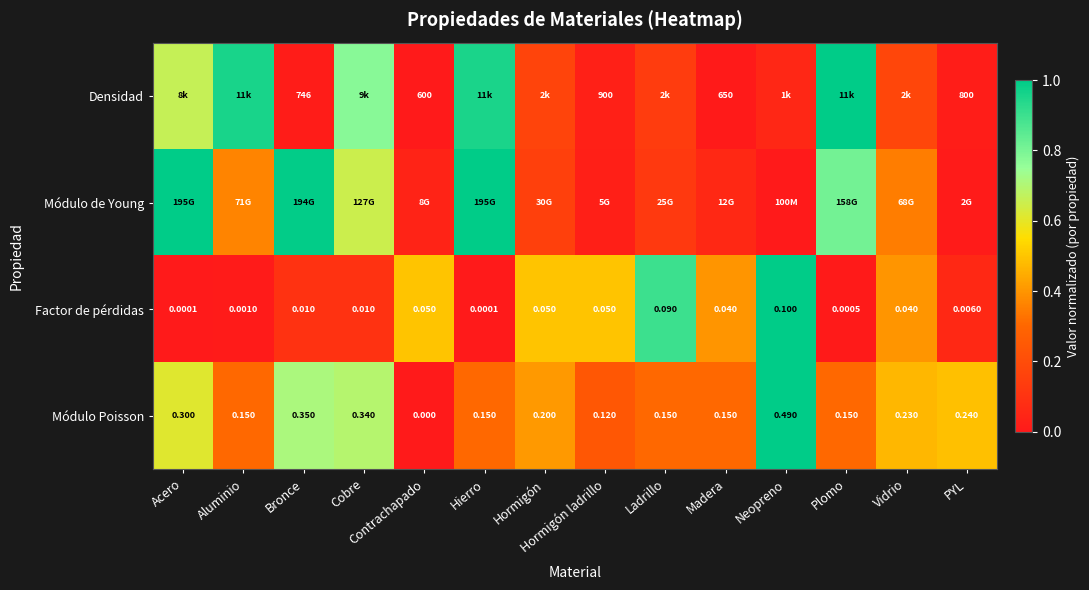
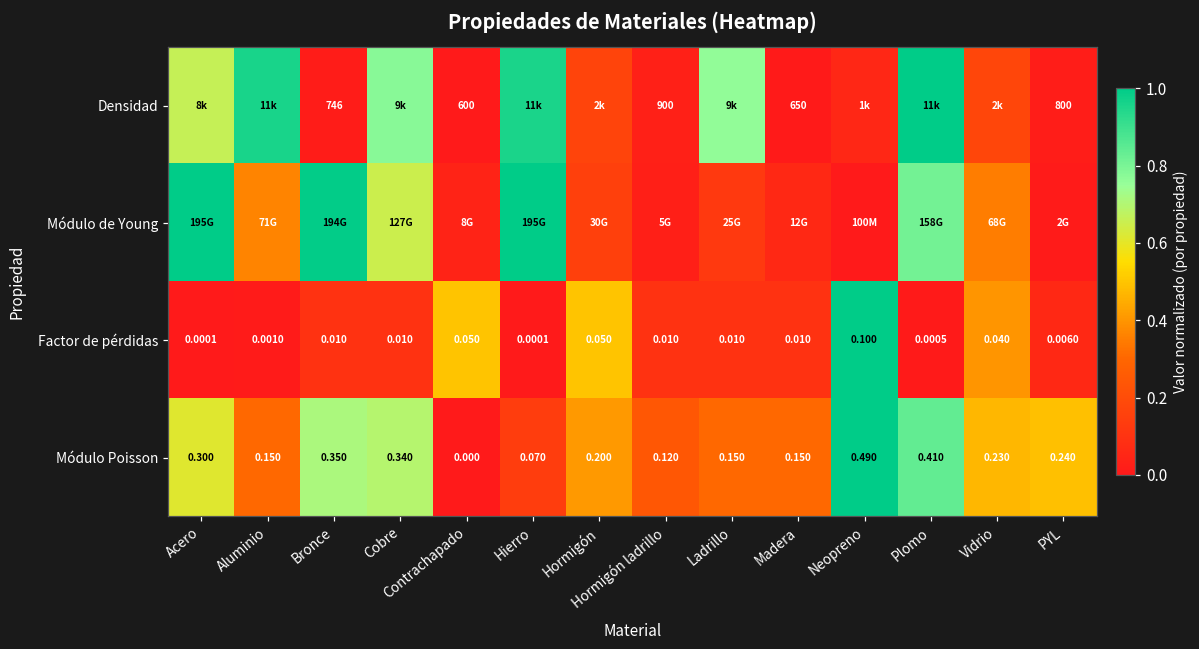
  {
    "Densidad": {
      "Acero": "8k",
      "Aluminio": "11k",
      "Bronce": "746",
      "Cobre": "9k",
      "Contrachapado": "600",
      "Hierro": "11k",
      "Hormigón": "2k",
      "Hormigón ladrillo": "900",
-     "Ladrillo": "2k",
+     "Ladrillo": "9k",
      "Madera": "650",
      "Neopreno": "1k",
      "Plomo": "11k",
      "Vidrio": "2k",
      "PYL": "800"
    },
    "Módulo de Young": {
      "Acero": "195G",
      "Aluminio": "71G",
      "Bronce": "194G",
      "Cobre": "127G",
      "Contrachapado": "8G",
      "Hierro": "195G",
      "Hormigón": "30G",
      "Hormigón ladrillo": "5G",
      "Ladrillo": "25G",
      "Madera": "12G",
      "Neopreno": "100M",
      "Plomo": "158G",
      "Vidrio": "68G",
      "PYL": "2G"
    },
    "Factor de pérdidas": {
      "Acero": "0.0001",
      "Aluminio": "0.0010",
      "Bronce": "0.010",
      "Cobre": "0.010",
      "Contrachapado": "0.050",
      "Hierro": "0.0001",
      "Hormigón": "0.050",
-     "Hormigón ladrillo": "0.050",
-     "Ladrillo": "0.090",
-     "Madera": "0.040",
+     "Hormigón ladrillo": "0.010",
+     "Ladrillo": "0.010",
+     "Madera": "0.010",
      "Neopreno": "0.100",
      "Plomo": "0.0005",
      "Vidrio": "0.040",
      "PYL": "0.0060"
    },
    "Módulo Poisson": {
      "Acero": "0.300",
      "Aluminio": "0.150",
      "Bronce": "0.350",
      "Cobre": "0.340",
      "Contrachapado": "0.000",
-     "Hierro": "0.150",
+     "Hierro": "0.070",
      "Hormigón": "0.200",
      "Hormigón ladrillo": "0.120",
      "Ladrillo": "0.150",
      "Madera": "0.150",
      "Neopreno": "0.490",
-     "Plomo": "0.150",
+     "Plomo": "0.410",
      "Vidrio": "0.230",
      "PYL": "0.240"
    }
  }
